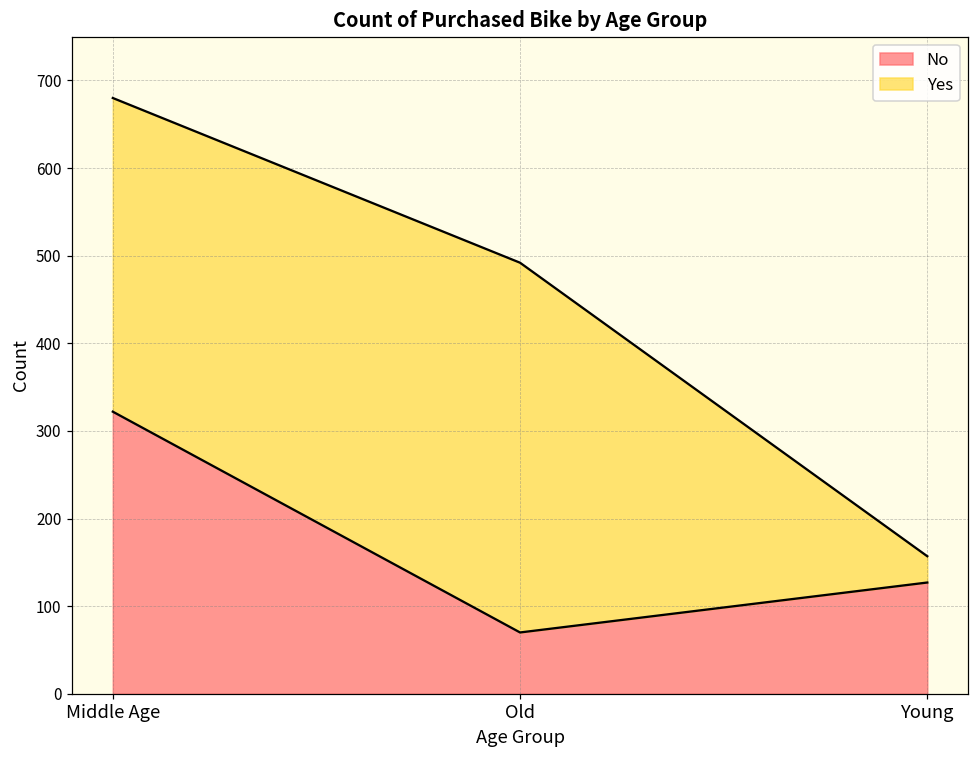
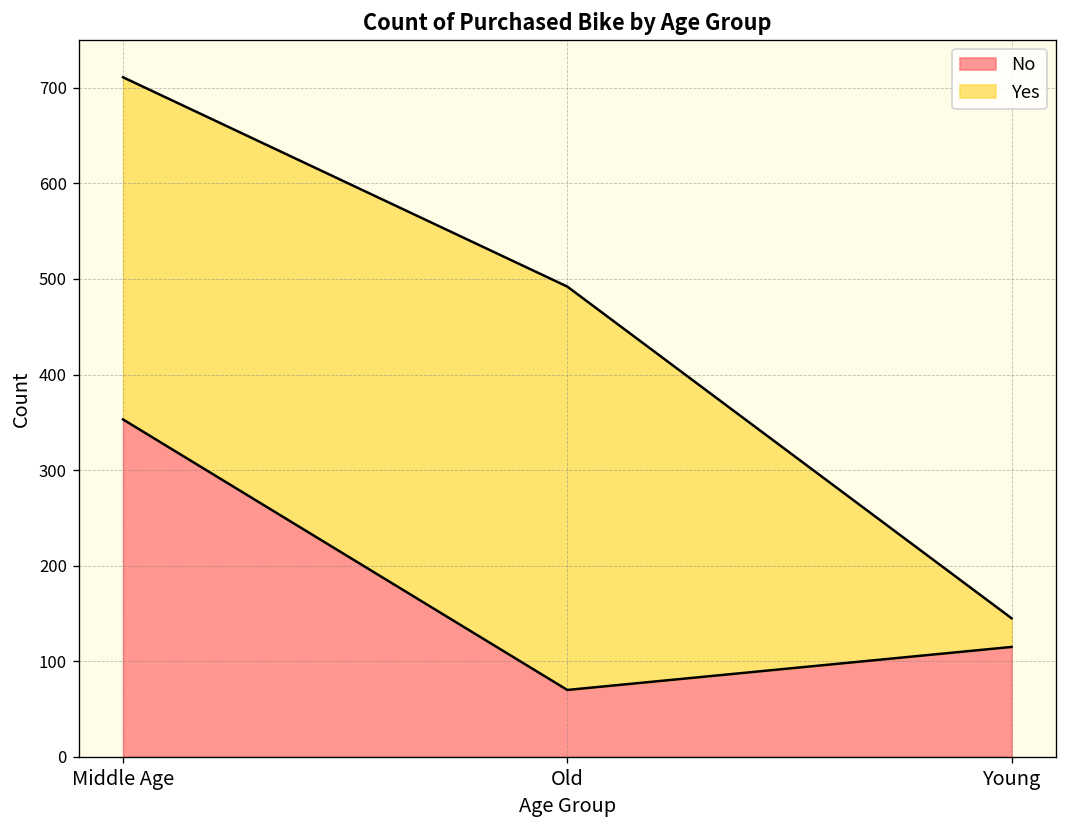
  {
    "No": {
-     "Middle Age": 320,
+     "Middle Age": 350,
      "Old": 70,
-     "Young": 130
+     "Young": 120
    },
    "Yes": {
      "Middle Age": 360,
      "Old": 420,
      "Young": 30
    }
  }
